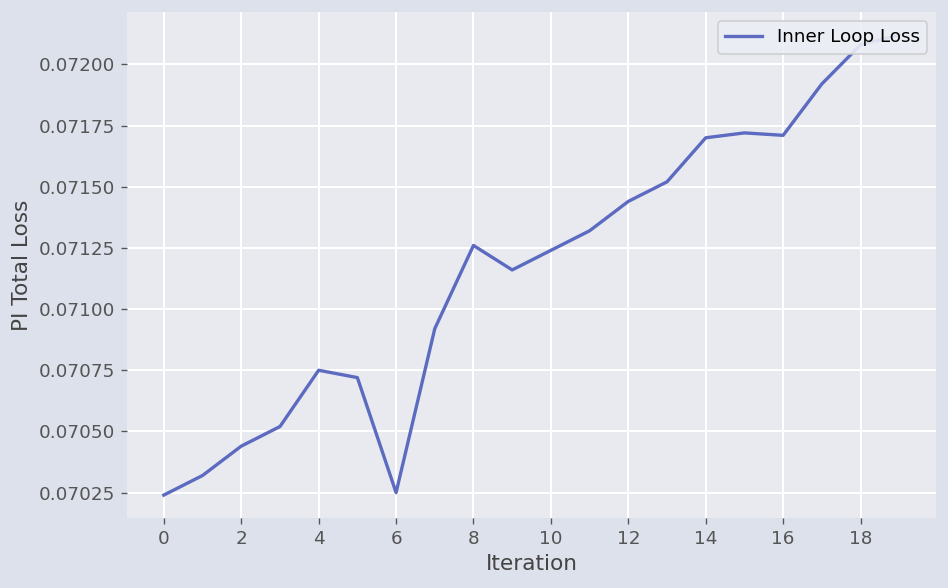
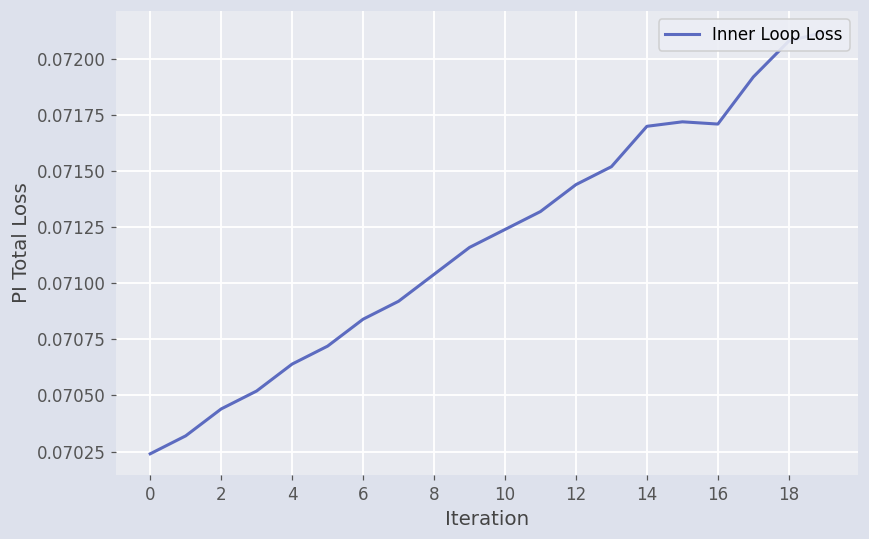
  {
    "0": 0.07024,
    "2": 0.07044,
-   "4": 0.07075,
-   "6": 0.07025,
-   "8": 0.07126,
+   "4": 0.07064,
+   "6": 0.07084,
+   "8": 0.07104,
    "10": 0.07124,
    "12": 0.07144,
    "14": 0.07170,
    "16": 0.07171
  }
